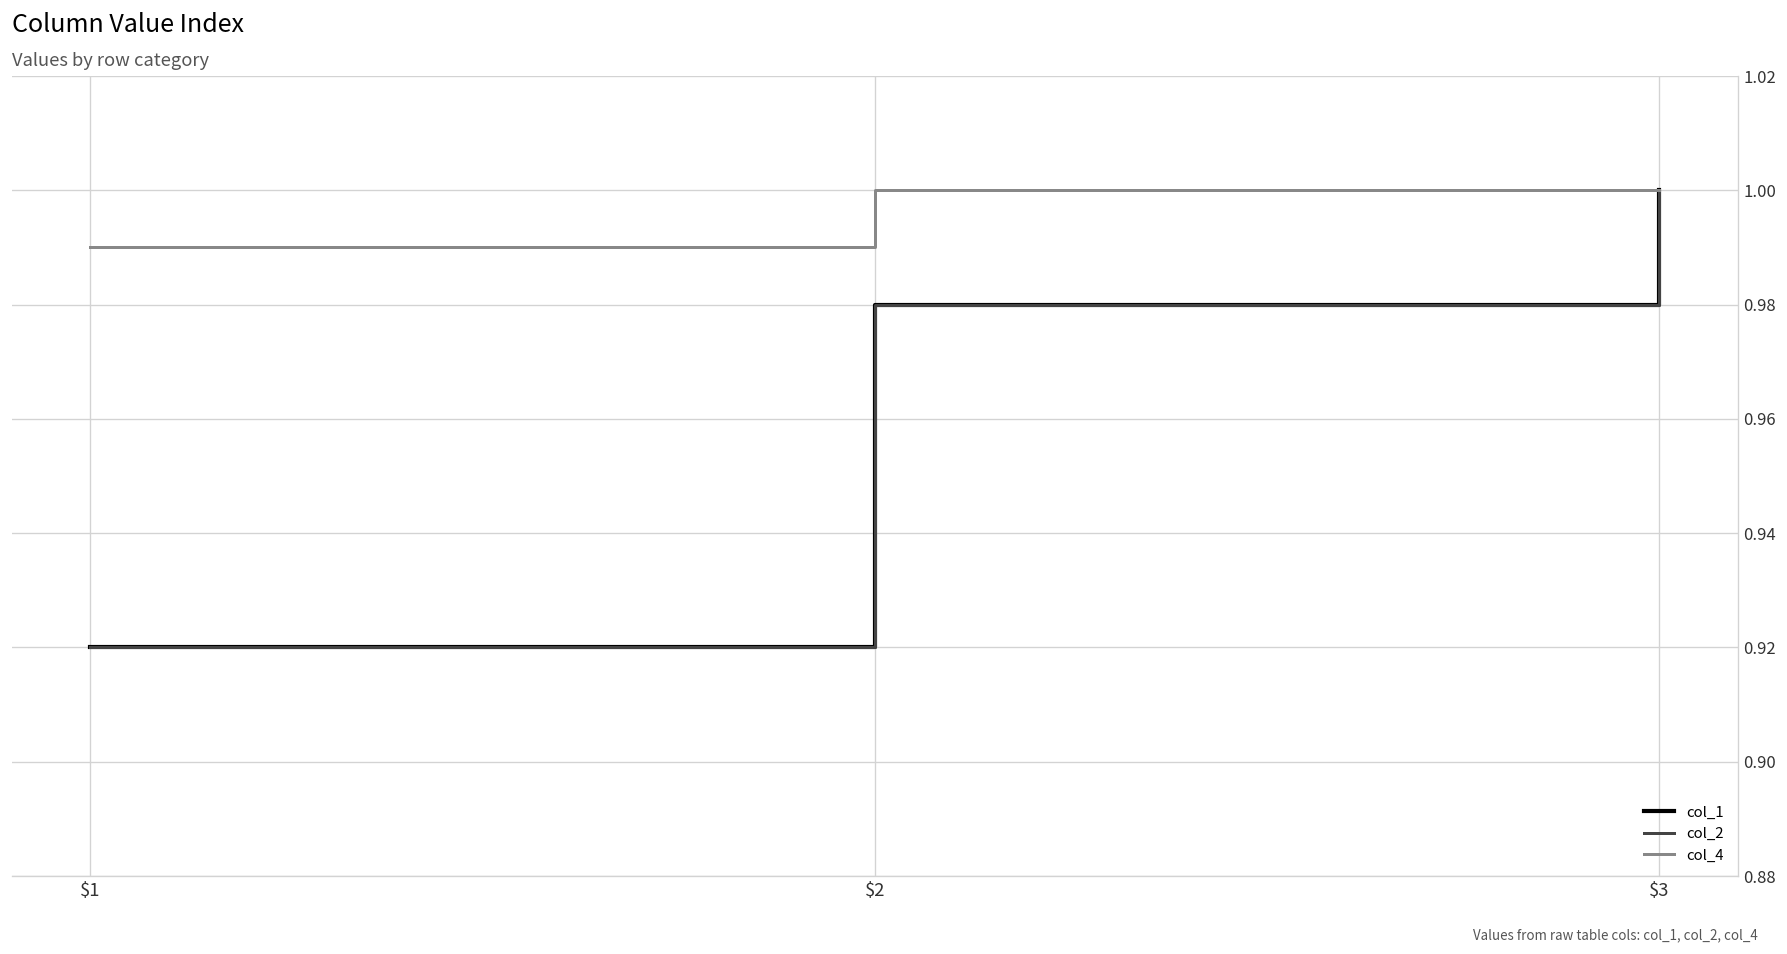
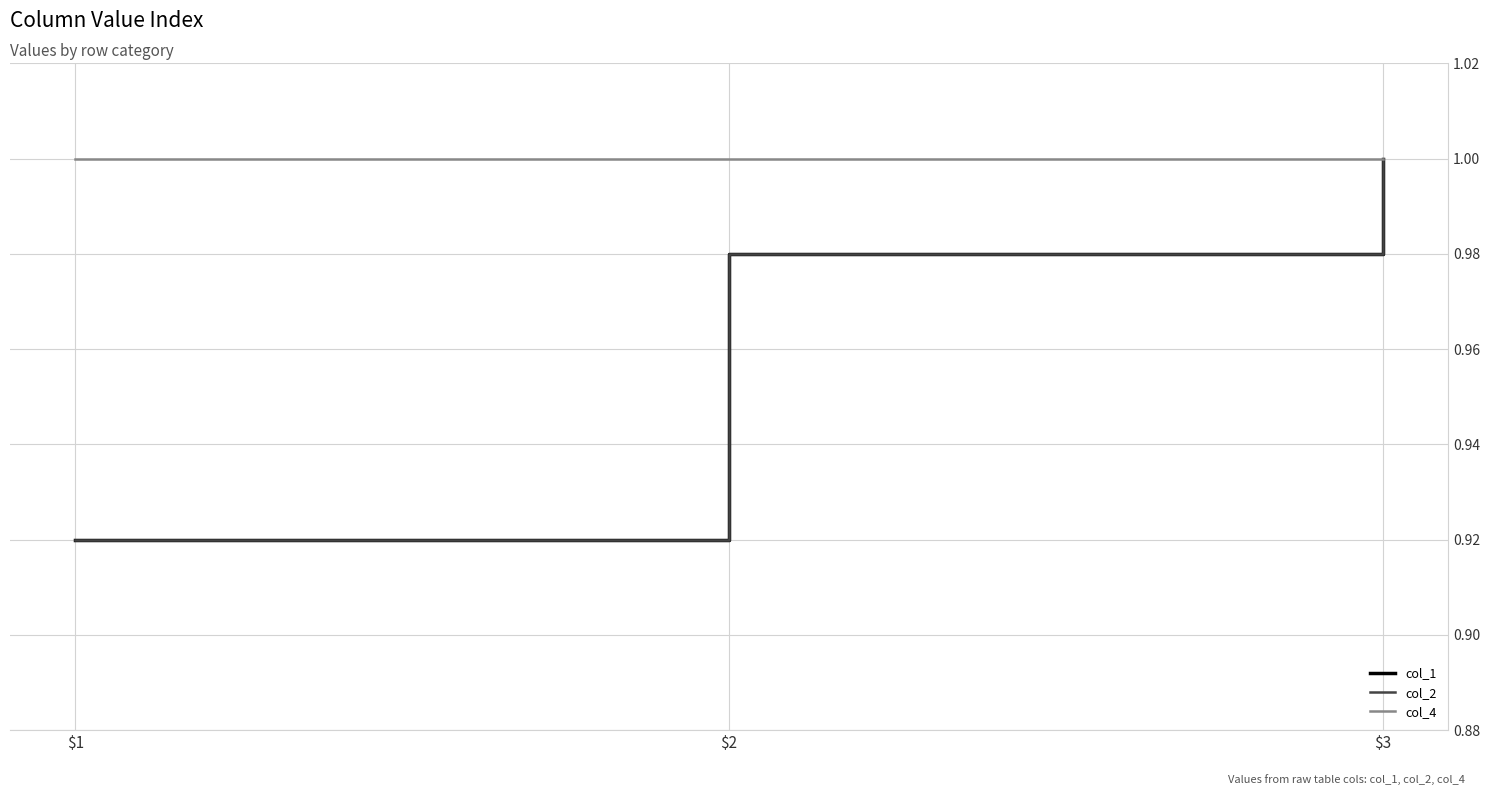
  {
    "col_2": {
      "$1": 0.92,
      "$2": 0.98
    },
    "col_4": {
-     "$1": 0.99,
+     "$1": 1.00,
      "$2": 1.00
    }
  }
